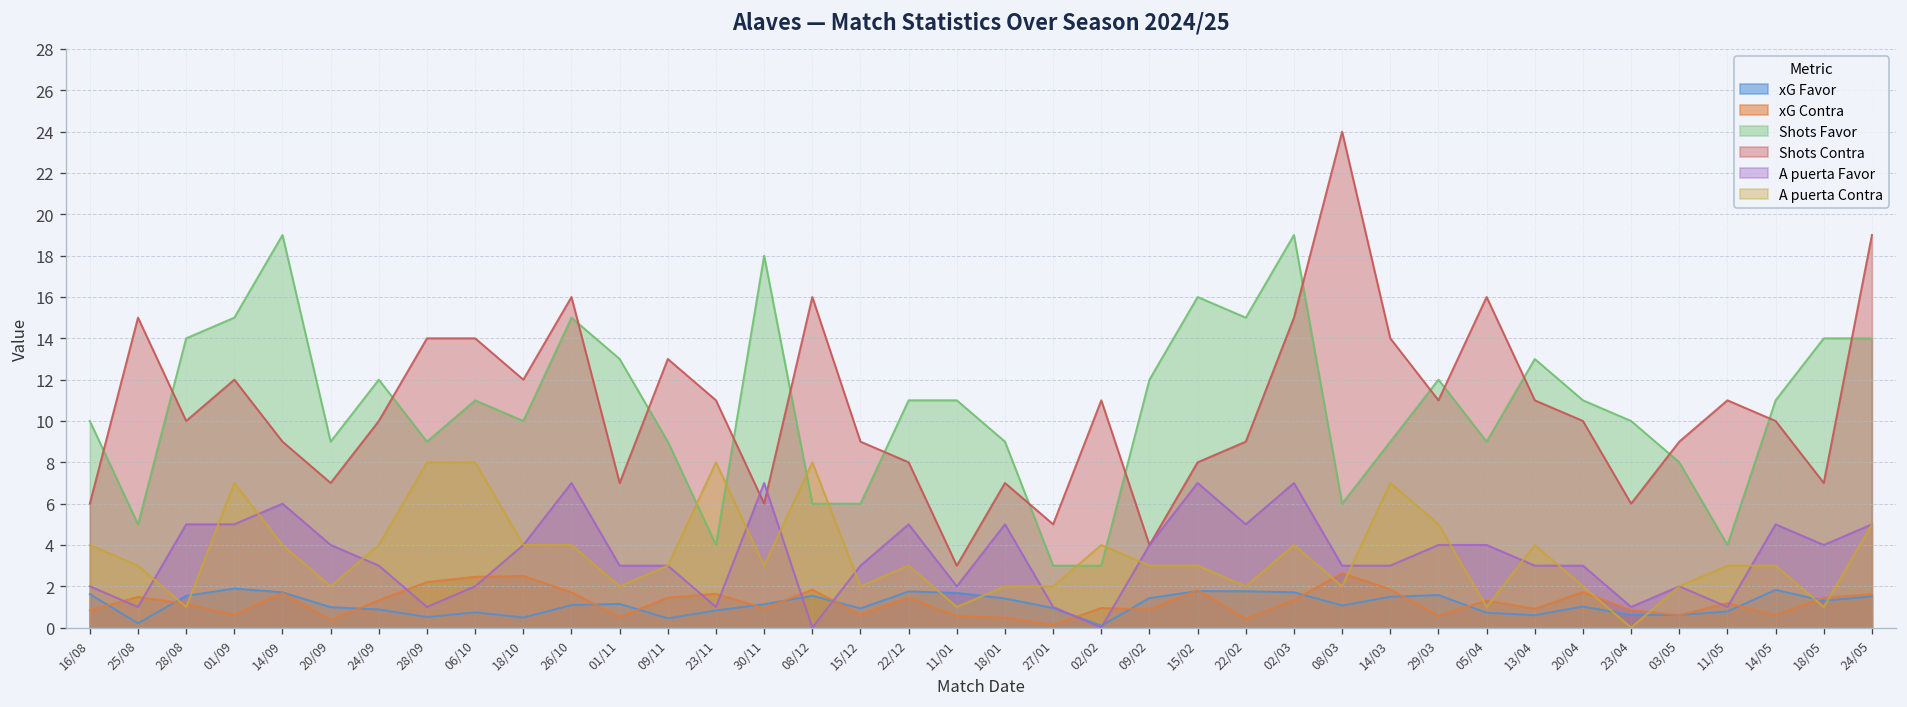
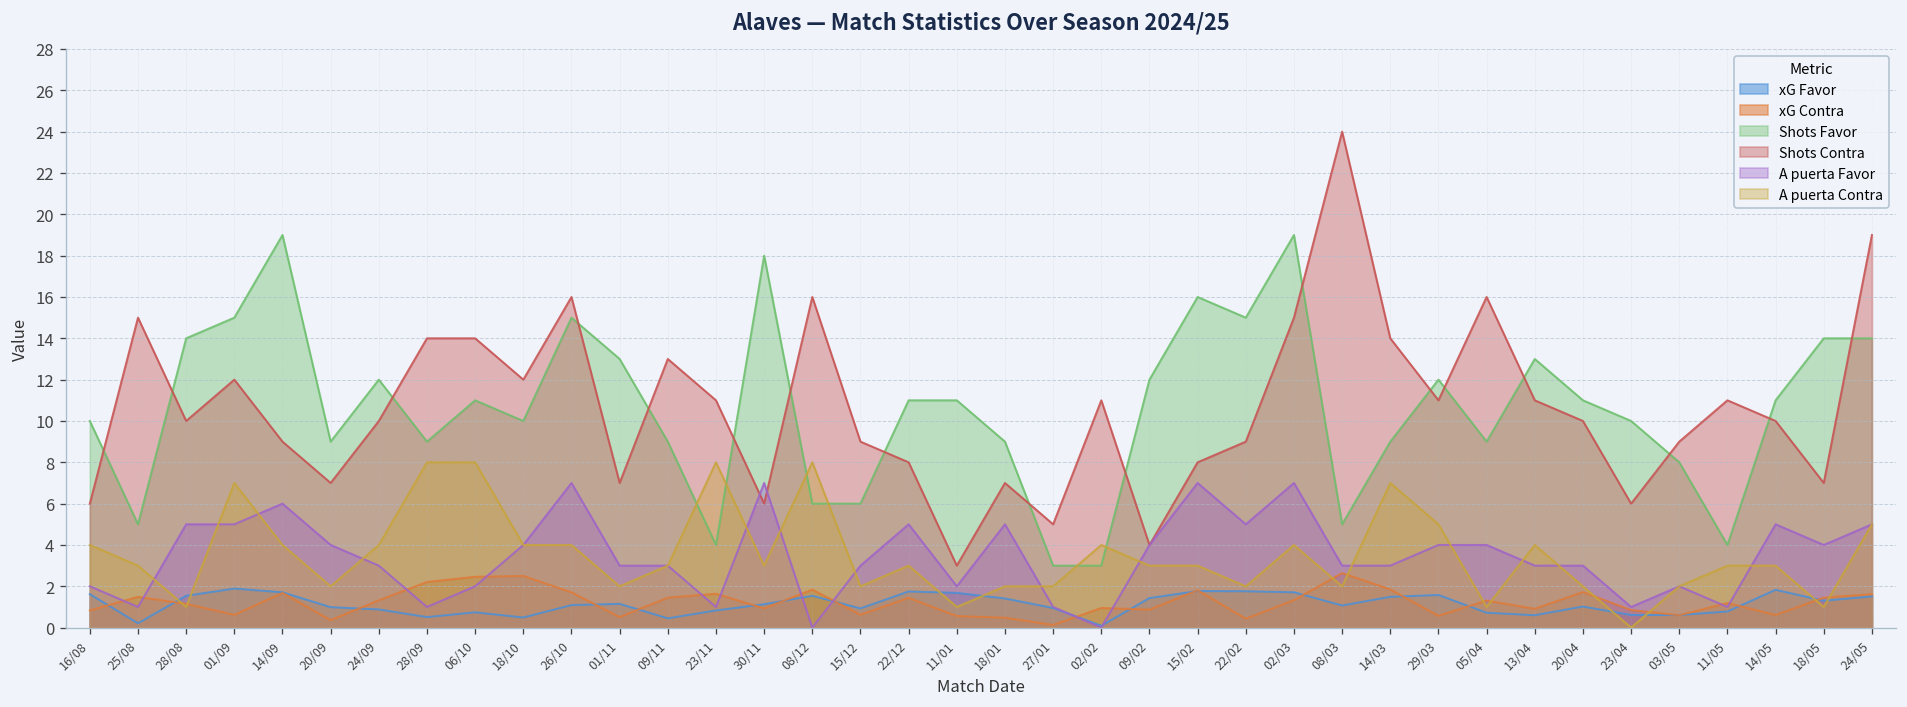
  {
    "xG Favor": {
      "16/08": 1.6,
      "25/08": 0.2,
      "28/08": 1.5,
      "01/09": 2,
      "20/09": 1,
      "24/09": 1,
      "28/09": 0.5,
      "06/10": 0.7,
      "18/10": 0.5,
      "26/10": 1,
      "01/11": 1.2,
      "09/11": 0.5,
      "23/11": 0.8,
      "30/11": 1,
      "08/12": 1.5,
      "15/12": 1,
      "22/12": 1.8,
      "11/01": 1.7,
      "18/01": 1.4,
      "09/02": 1.4,
      "22/02": 1.8,
      "02/03": 1.7,
      "08/03": 1,
      "14/03": 1.5,
      "29/03": 1.6,
      "05/04": 0.7,
      "13/04": 0.6,
      "20/04": 1,
      "23/04": 0.6,
      "11/05": 0.8,
      "14/05": 1.8,
      "18/05": 1.3
    },
    "Shots Favor": {
      "16/08": 10,
      "25/08": 5,
      "28/08": 14,
      "01/09": 15,
      "14/09": 19,
      "20/09": 9,
      "24/09": 12,
      "28/09": 9,
      "06/10": 11,
      "18/10": 10,
      "26/10": 15,
      "01/11": 13,
      "09/11": 9,
      "23/11": 4,
      "30/11": 18,
      "08/12": 6,
      "15/12": 6,
      "22/12": 11,
      "11/01": 11,
      "18/01": 9,
      "27/01": 3,
      "02/02": 3,
      "09/02": 12,
      "15/02": 16,
      "22/02": 15,
      "02/03": 19,
-     "08/03": 6,
+     "08/03": 5,
      "14/03": 9,
      "29/03": 12,
      "05/04": 9,
      "13/04": 13,
      "20/04": 11,
      "23/04": 10,
      "03/05": 8,
      "11/05": 4,
      "14/05": 11,
      "18/05": 14,
      "24/05": 14
    },
    "A puerta Favor": {
      "16/08": 2,
      "25/08": 1,
      "28/08": 5,
      "01/09": 5,
      "14/09": 6,
      "20/09": 4,
      "24/09": 3,
      "28/09": 1,
      "06/10": 2,
      "26/10": 7,
      "01/11": 3,
      "23/11": 1,
      "30/11": 7,
      "08/12": 0,
      "15/12": 3,
      "22/12": 5,
      "11/01": 2,
      "18/01": 5,
      "15/02": 7,
      "22/02": 5,
      "02/03": 7,
      "08/03": 3,
      "14/03": 3,
      "29/03": 4,
      "05/04": 4,
      "13/04": 3,
      "20/04": 3,
      "23/04": 1,
      "11/05": 1,
      "14/05": 5,
      "18/05": 4
    }
  }
